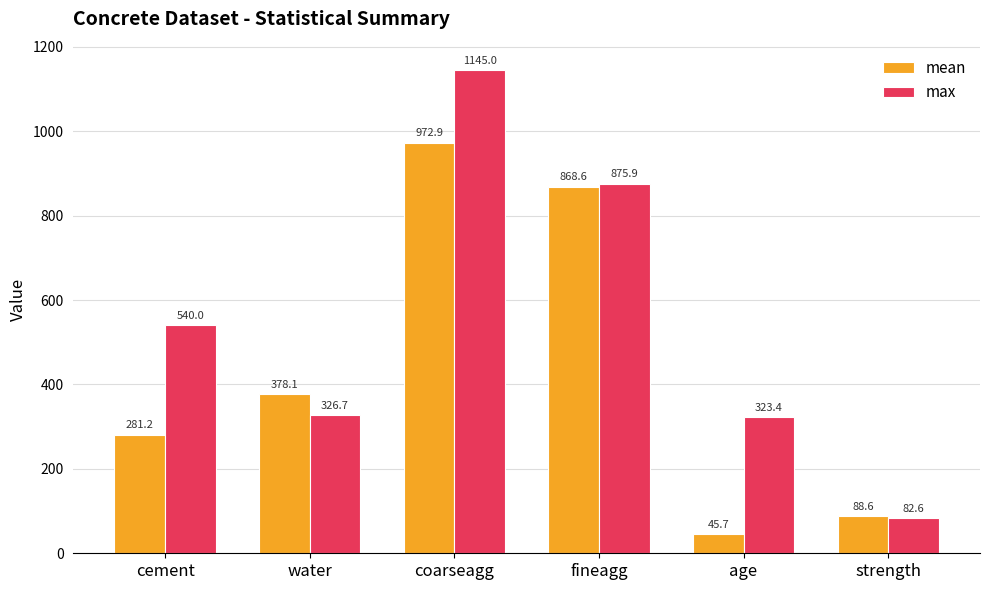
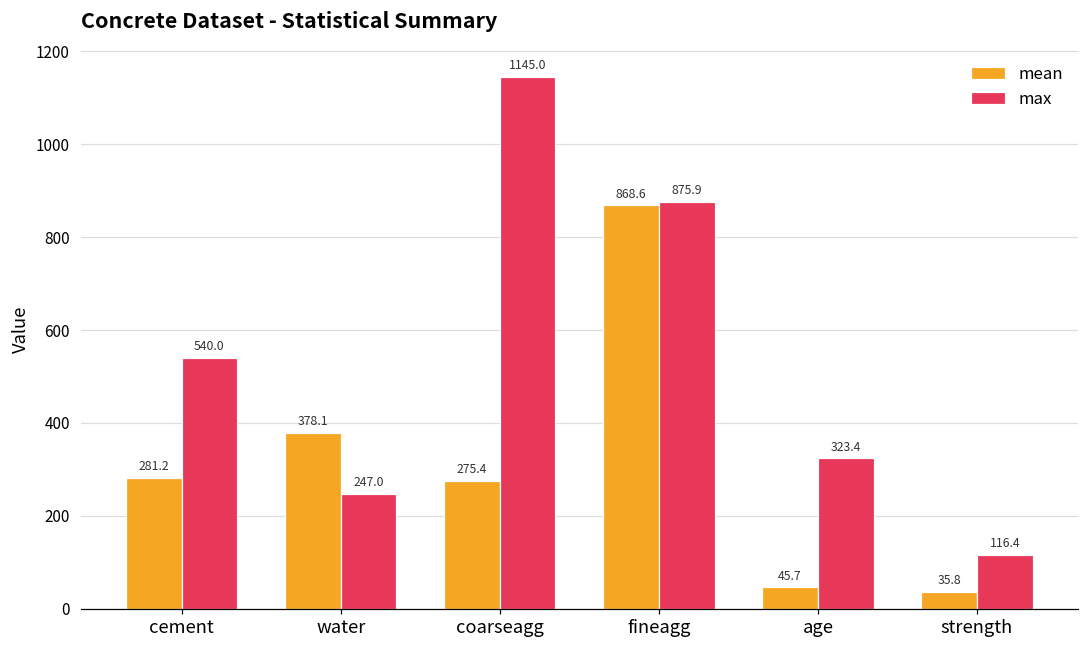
  {
    "mean": {
      "cement": 281.2,
      "water": 378.1,
-     "coarseagg": 972.9,
+     "coarseagg": 275.4,
      "fineagg": 868.6,
      "age": 45.7,
-     "strength": 88.6
+     "strength": 35.8
    },
    "max": {
      "cement": 540.0,
-     "water": 326.7,
+     "water": 247.0,
      "coarseagg": 1145.0,
      "fineagg": 875.9,
      "age": 323.4,
-     "strength": 82.6
+     "strength": 116.4
    }
  }
